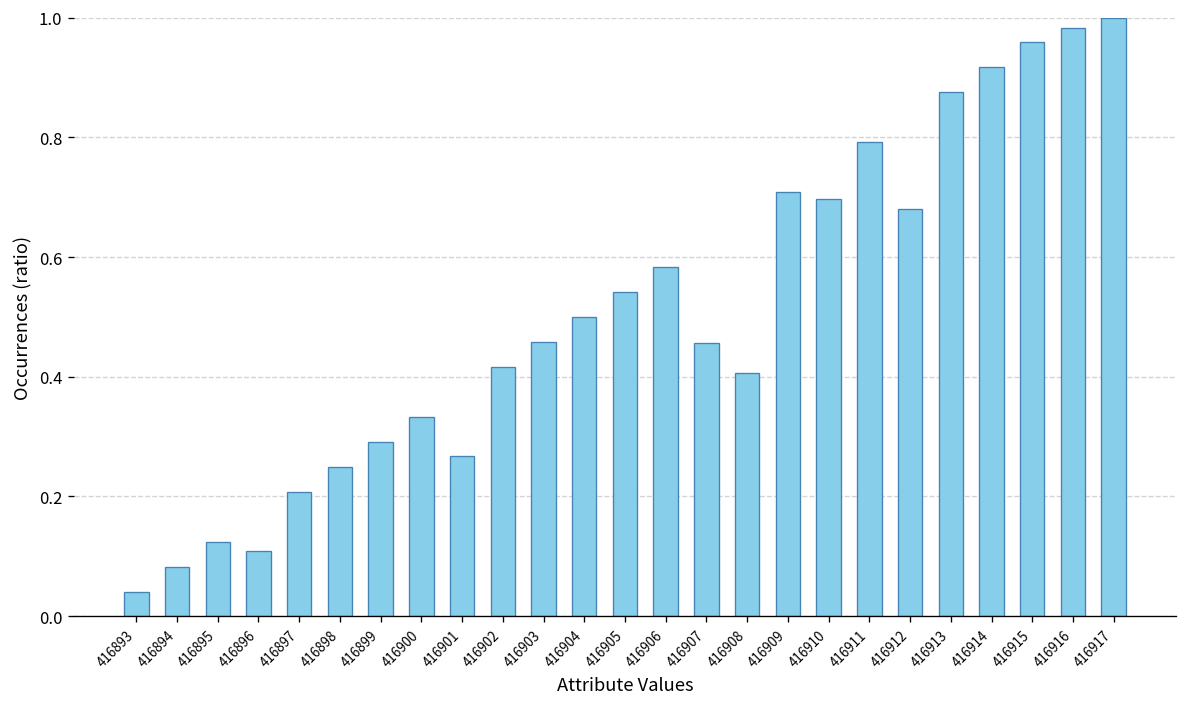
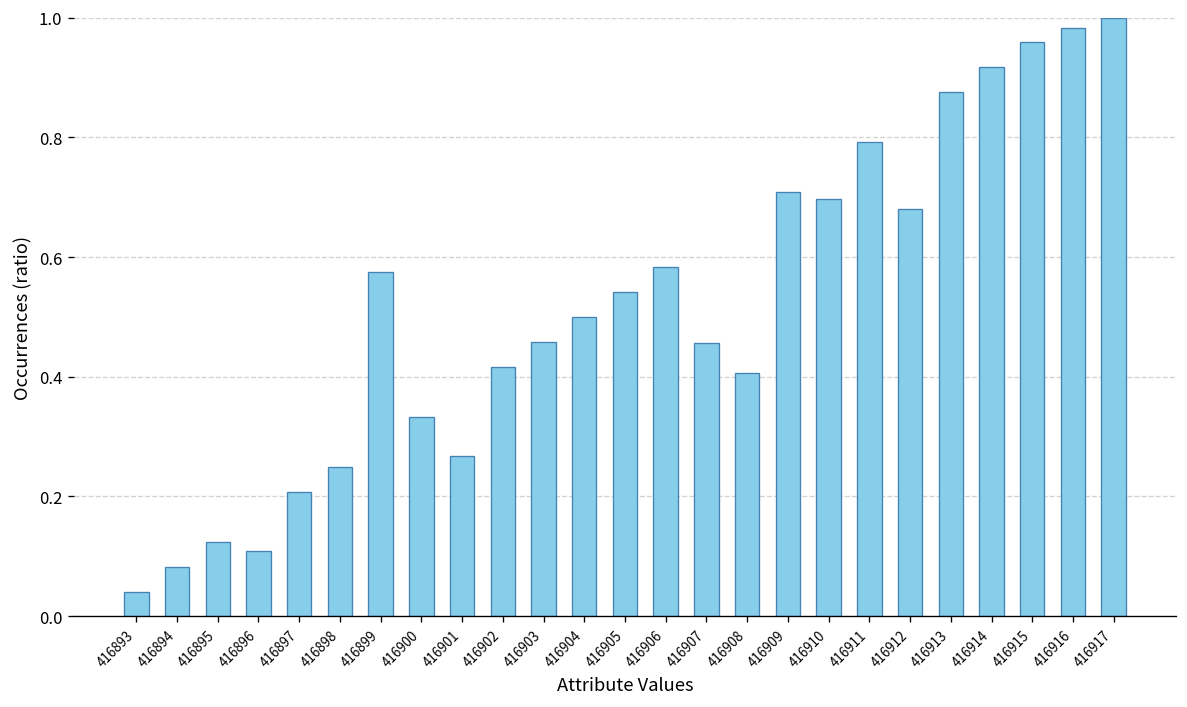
  {
    "416893": 0.04,
    "416894": 0.08,
    "416895": 0.12,
    "416896": 0.11,
    "416897": 0.21,
    "416898": 0.25,
-   "416899": 0.29,
+   "416899": 0.58,
    "416900": 0.33,
    "416901": 0.27,
    "416902": 0.42,
    "416903": 0.46,
    "416904": 0.50,
    "416905": 0.54,
    "416906": 0.58,
    "416907": 0.46,
    "416908": 0.41,
    "416909": 0.71,
    "416910": 0.70,
    "416911": 0.79,
    "416912": 0.68,
    "416913": 0.88,
    "416914": 0.92,
    "416915": 0.96,
    "416916": 0.98,
    "416917": 1.00
  }
